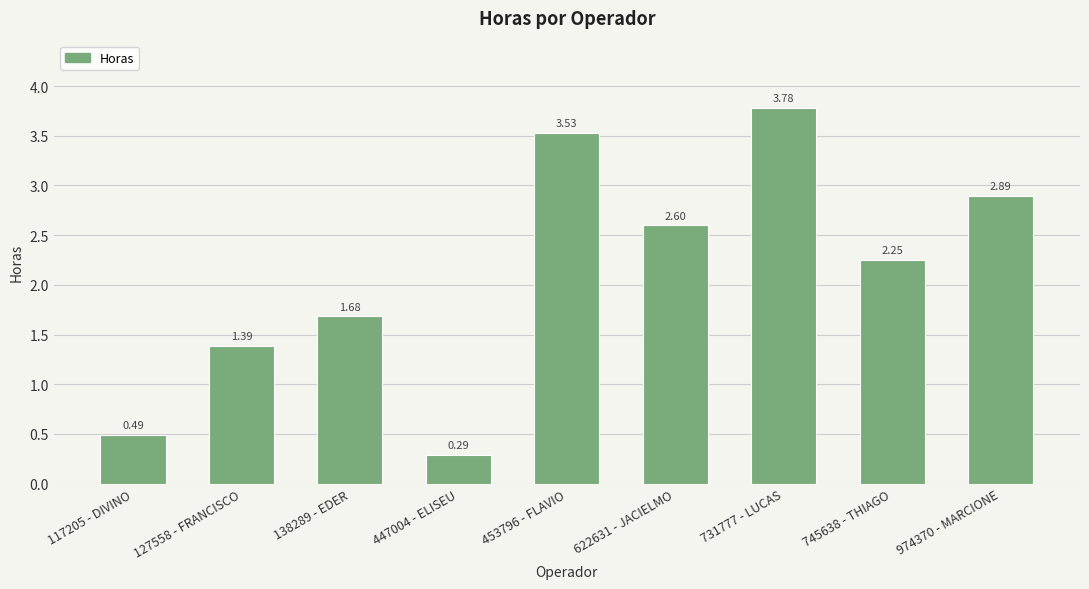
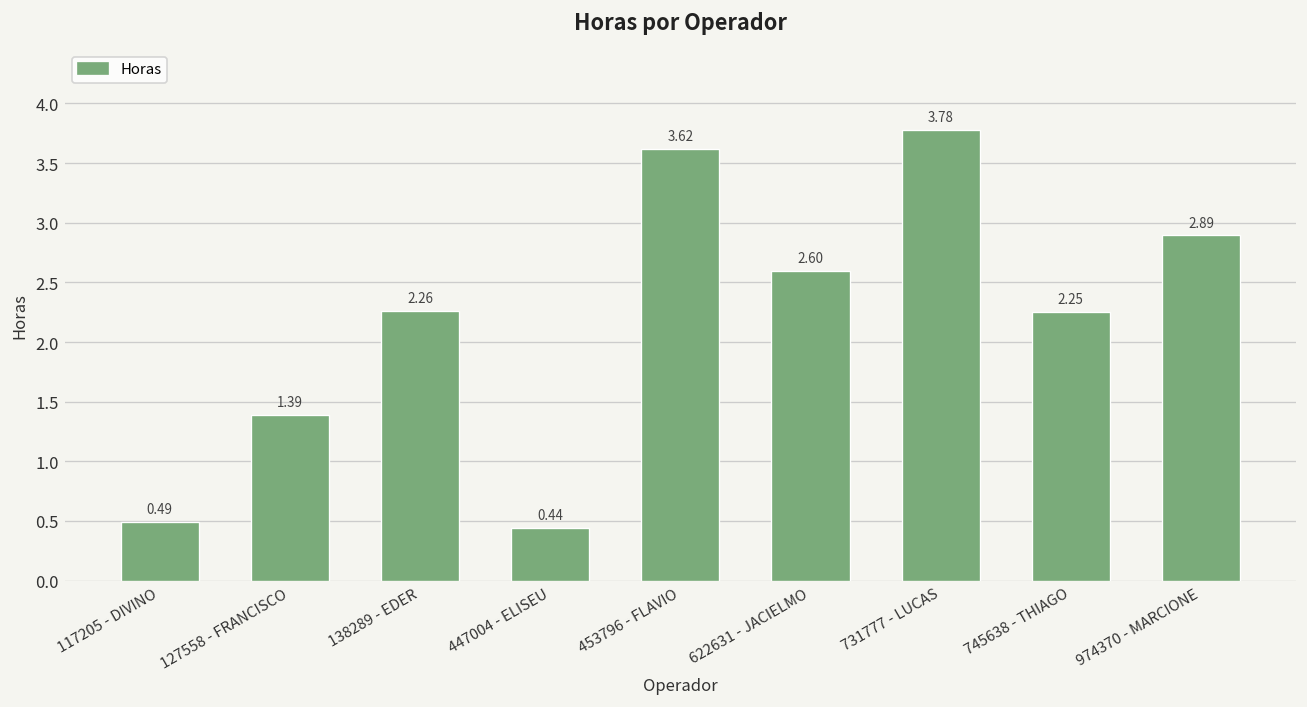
  {
    "117205 - DIVINO": 0.49,
    "127558 - FRANCISCO": 1.39,
-   "138289 - EDER": 1.68,
-   "447004 - ELISEU": 0.29,
-   "453796 - FLAVIO": 3.53,
+   "138289 - EDER": 2.26,
+   "447004 - ELISEU": 0.44,
+   "453796 - FLAVIO": 3.62,
    "622631 - JACIELMO": 2.60,
    "731777 - LUCAS": 3.78,
    "745638 - THIAGO": 2.25,
    "974370 - MARCIONE": 2.89
  }
